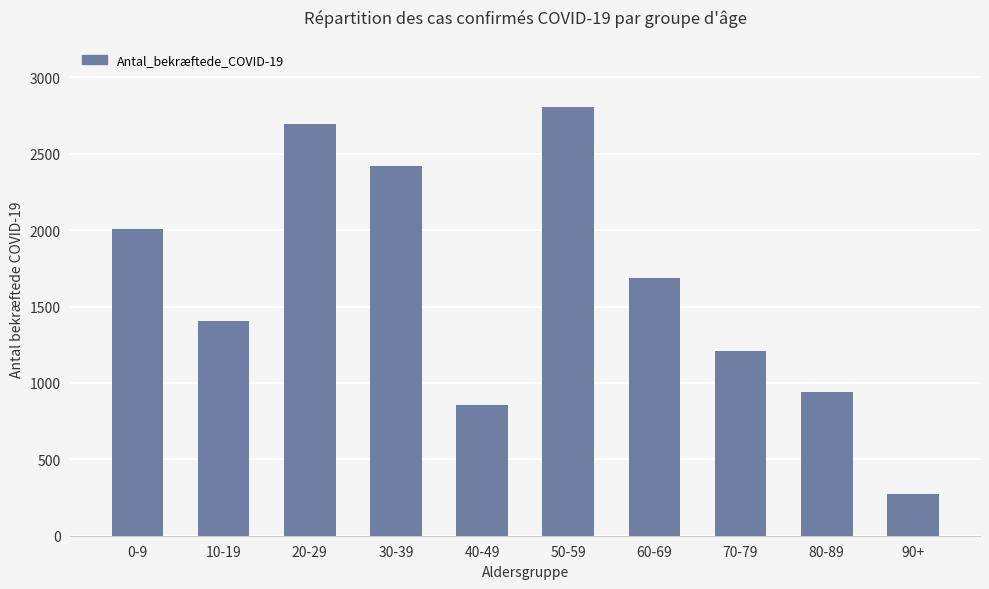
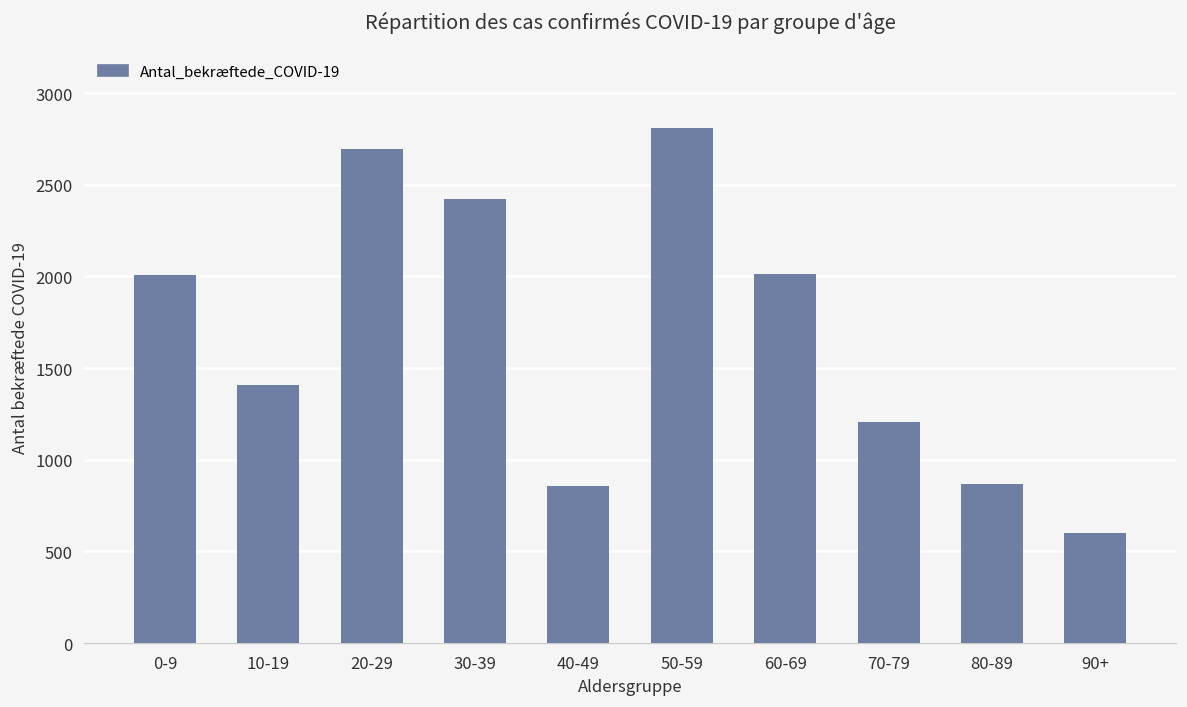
  {
    "0-9": 2010,
    "10-19": 1410,
    "20-29": 2690,
    "30-39": 2420,
    "40-49": 860,
    "50-59": 2810,
-   "60-69": 1690,
+   "60-69": 2010,
    "70-79": 1210,
-   "80-89": 940,
-   "90+": 280
+   "80-89": 870,
+   "90+": 600
  }
